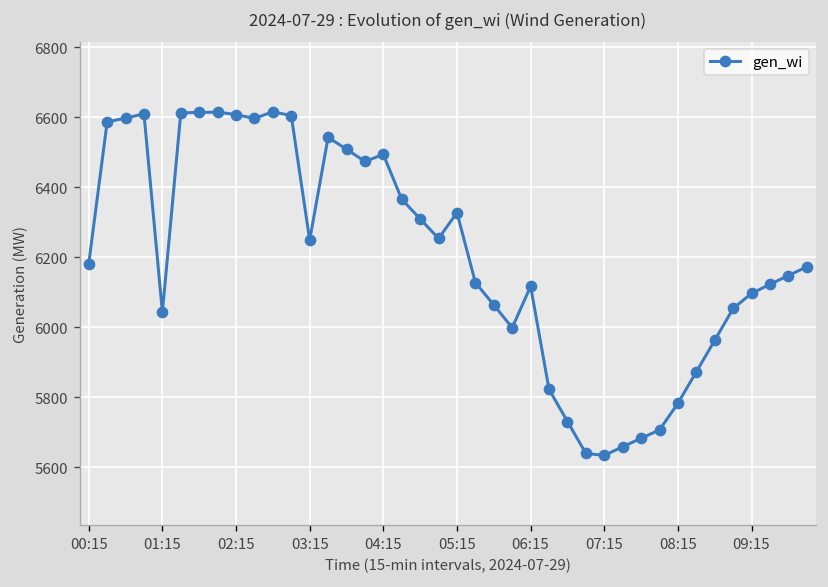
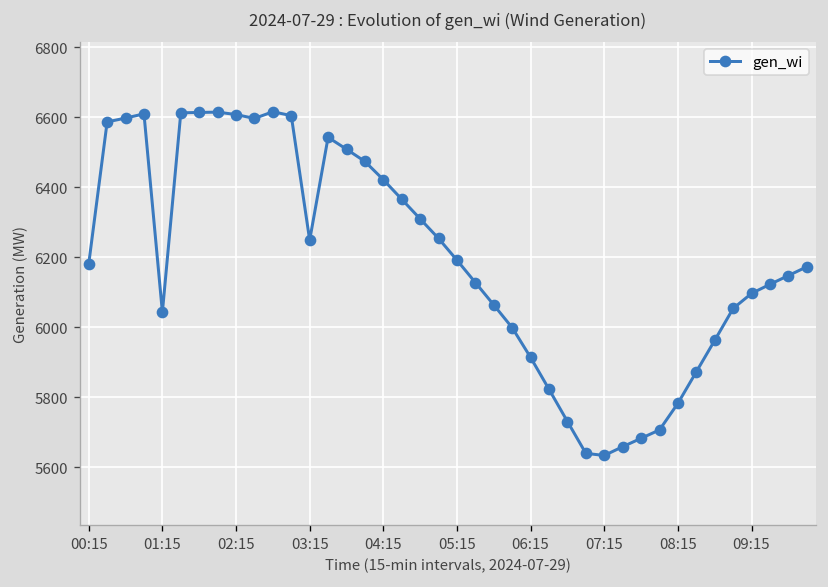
  {
    "00:15": 6180,
    "01:15": 6040,
    "02:15": 6610,
    "03:15": 6250,
-   "04:15": 6490,
-   "05:15": 6330,
-   "06:15": 6120,
+   "04:15": 6420,
+   "05:15": 6190,
+   "06:15": 5910,
    "07:15": 5630,
    "08:15": 5780,
    "09:15": 6100
  }
